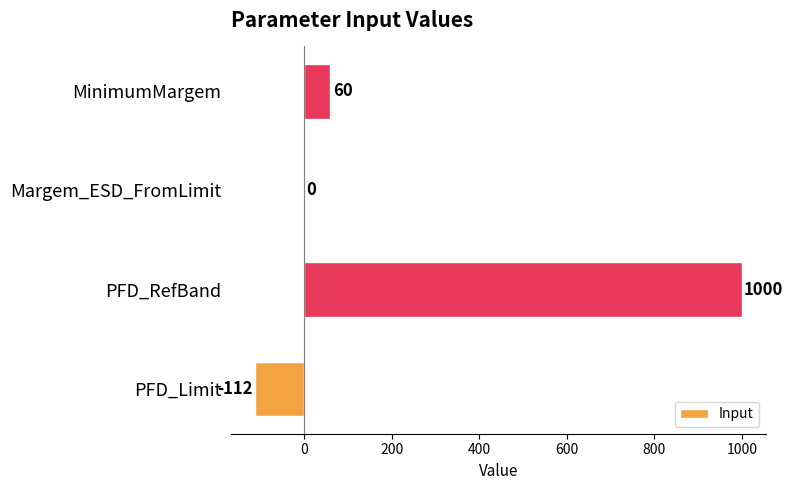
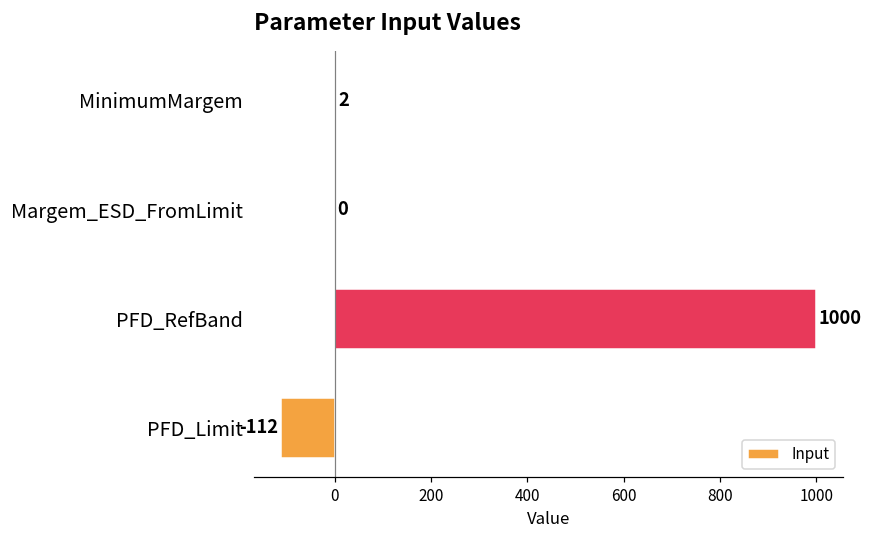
  {
-   "MinimumMargem": 60,
+   "MinimumMargem": 2,
    "Margem_ESD_FromLimit": 0,
    "PFD_RefBand": 1000,
    "PFD_Limit": -112
  }
